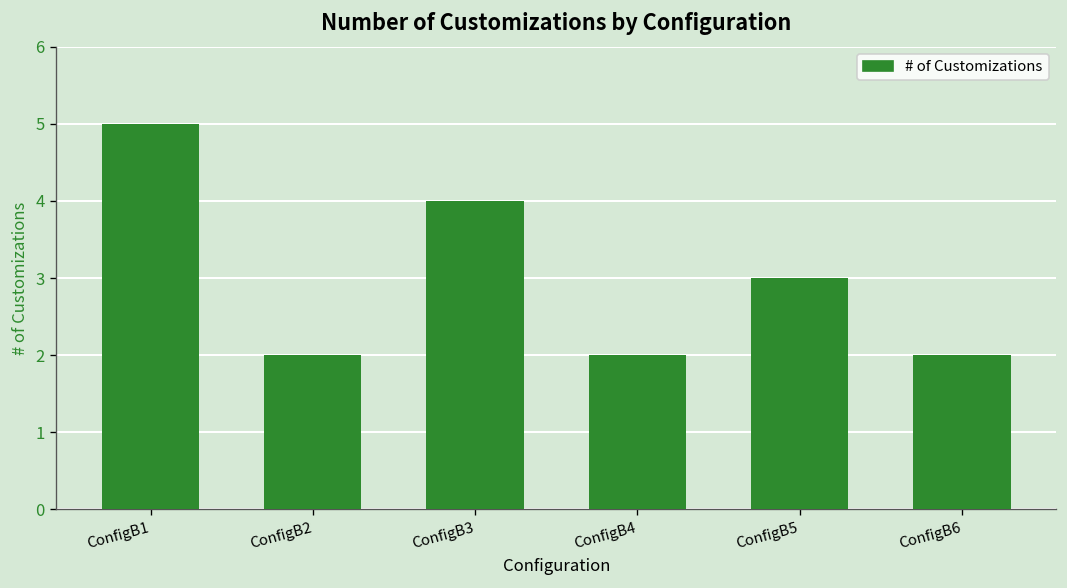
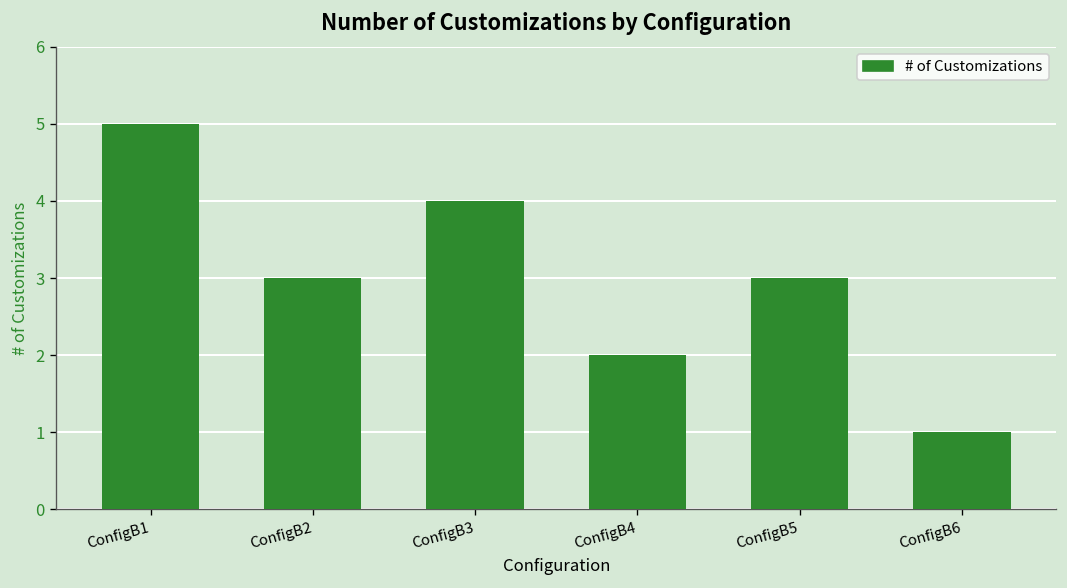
  {
    "ConfigB1": 5,
-   "ConfigB2": 2,
+   "ConfigB2": 3,
    "ConfigB3": 4,
    "ConfigB4": 2,
    "ConfigB5": 3,
-   "ConfigB6": 2
+   "ConfigB6": 1
  }
